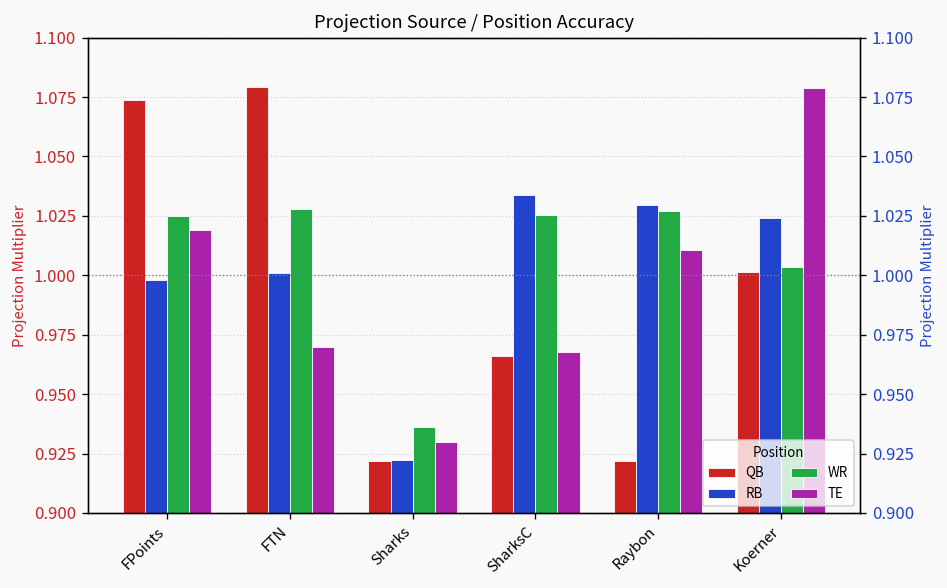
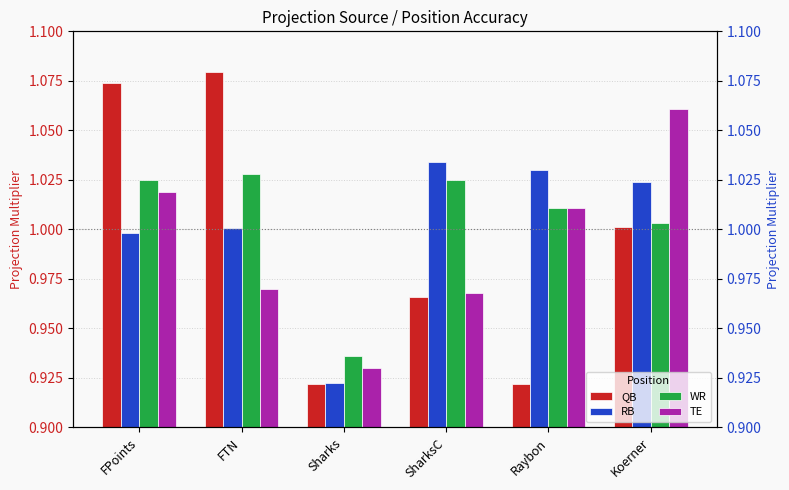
  {
    "QB": {
      "FPoints": 1.074,
      "FTN": 1.079,
      "Sharks": 0.922,
      "SharksC": 0.966,
      "Raybon": 0.922,
      "Koerner": 1.001
    },
    "RB": {
      "FPoints": 0.998,
      "FTN": 1.001,
      "Sharks": 0.922,
      "SharksC": 1.034,
      "Raybon": 1.030,
      "Koerner": 1.024
    },
    "WR": {
      "FPoints": 1.025,
      "FTN": 1.028,
      "Sharks": 0.936,
      "SharksC": 1.025,
-     "Raybon": 1.027,
+     "Raybon": 1.011,
      "Koerner": 1.003
    },
    "TE": {
      "FPoints": 1.019,
      "FTN": 0.970,
      "Sharks": 0.930,
      "SharksC": 0.968,
      "Raybon": 1.011,
-     "Koerner": 1.079
+     "Koerner": 1.061
    }
  }
